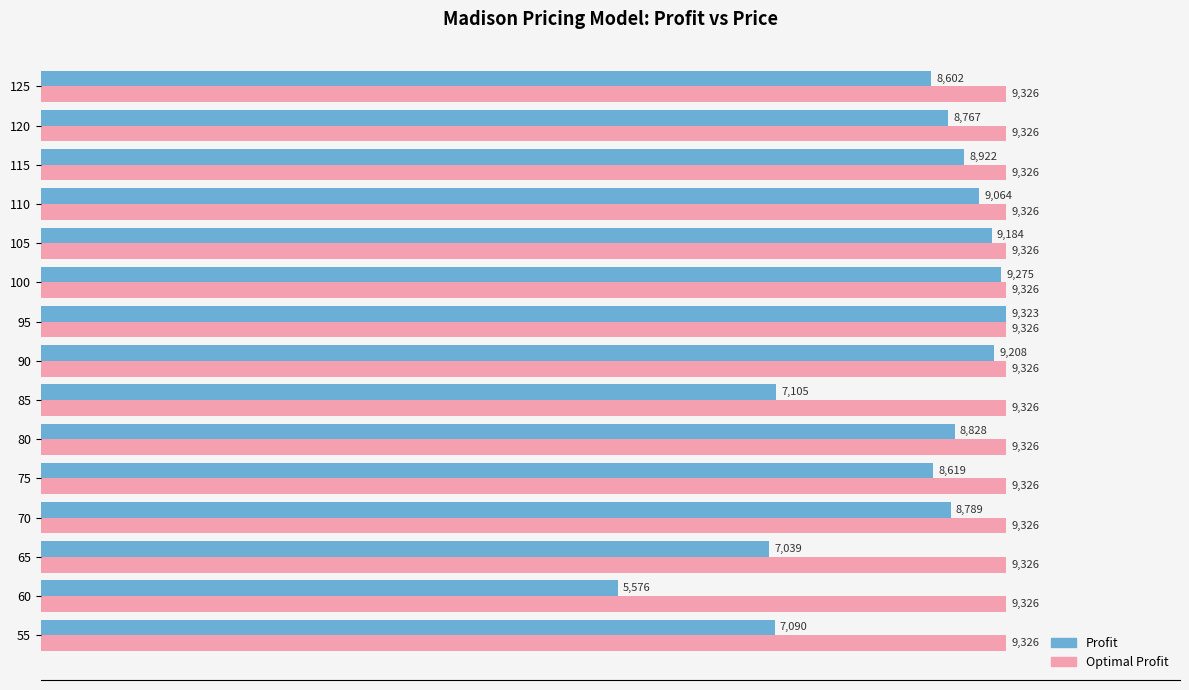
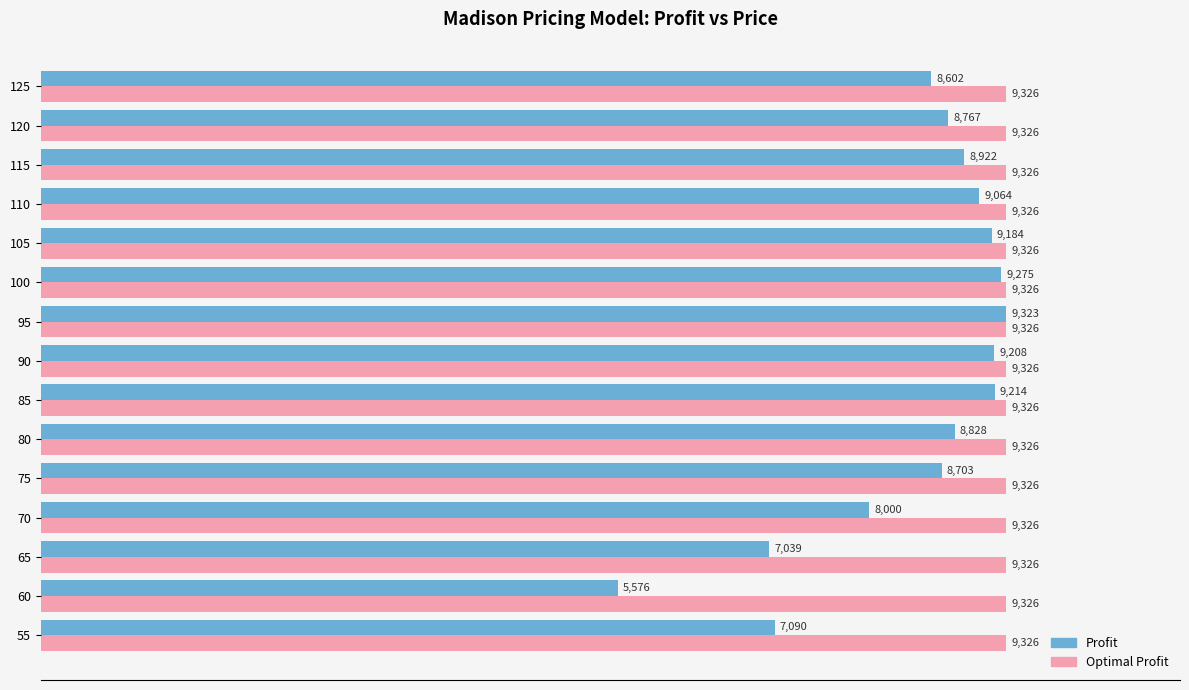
  {
    "Profit": {
      "125": "8,602",
      "120": "8,767",
      "115": "8,922",
      "110": "9,064",
      "105": "9,184",
      "100": "9,275",
      "95": "9,323",
      "90": "9,208",
-     "85": "7,105",
+     "85": "9,214",
      "80": "8,828",
-     "75": "8,619",
-     "70": "8,789",
+     "75": "8,703",
+     "70": "8,000",
      "65": "7,039",
      "60": "5,576",
      "55": "7,090"
    },
    "Optimal Profit": {
      "125": "9,326",
      "120": "9,326",
      "115": "9,326",
      "110": "9,326",
      "105": "9,326",
      "100": "9,326",
      "95": "9,326",
      "90": "9,326",
      "85": "9,326",
      "80": "9,326",
      "75": "9,326",
      "70": "9,326",
      "65": "9,326",
      "60": "9,326",
      "55": "9,326"
    }
  }
